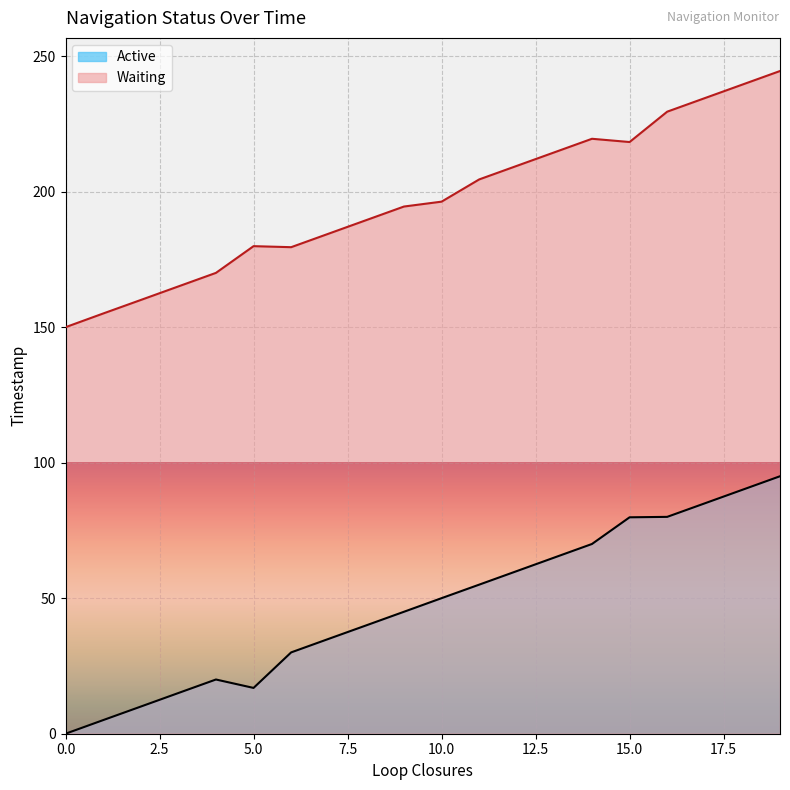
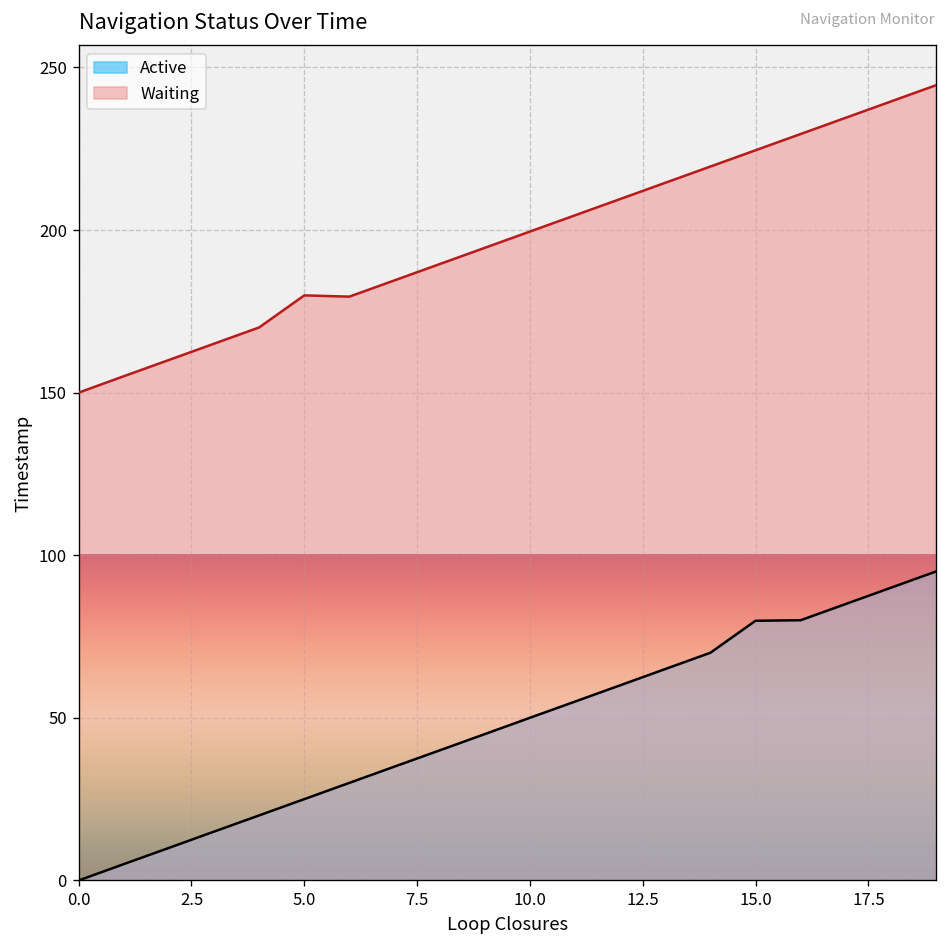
  {
    "Active": {
      "0.0": 0,
-     "5.0": 17,
+     "5.0": 25,
      "10.0": 50,
      "15.0": 80
    },
    "Waiting": {
      "0.0": 150,
      "5.0": 180,
-     "10.0": 196,
-     "15.0": 218
+     "10.0": 200,
+     "15.0": 225
    }
  }
